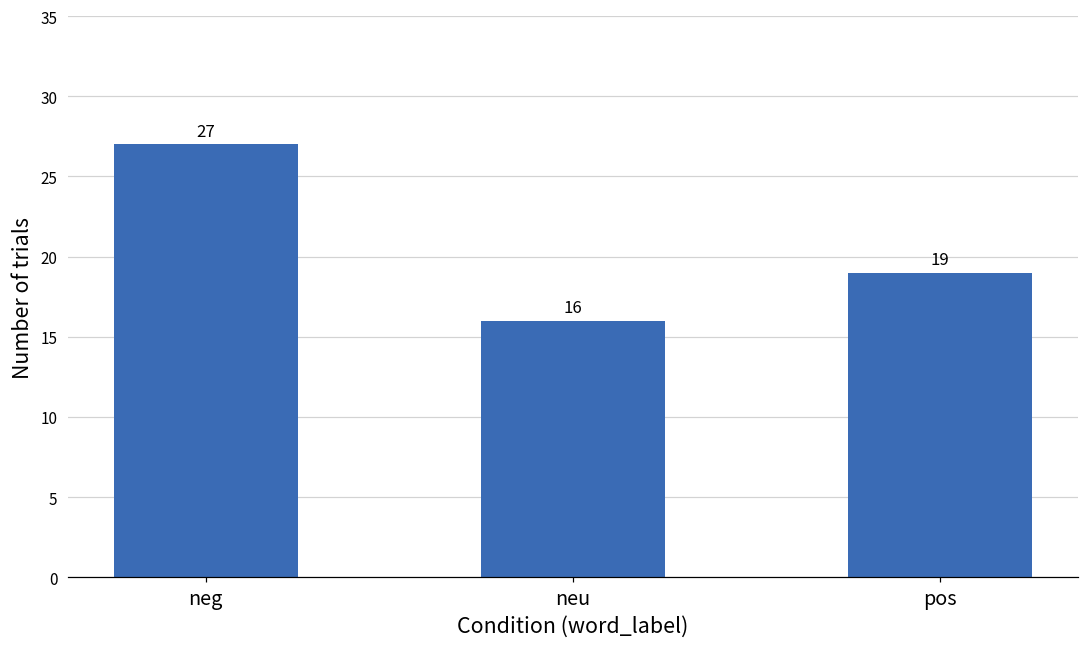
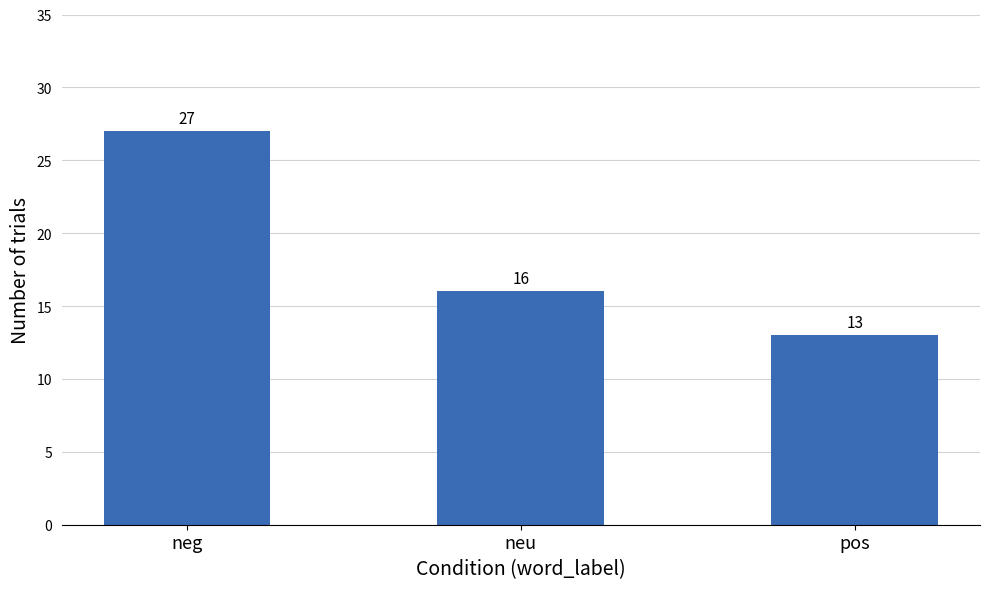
  {
    "neg": 27,
    "neu": 16,
-   "pos": 19
+   "pos": 13
  }
